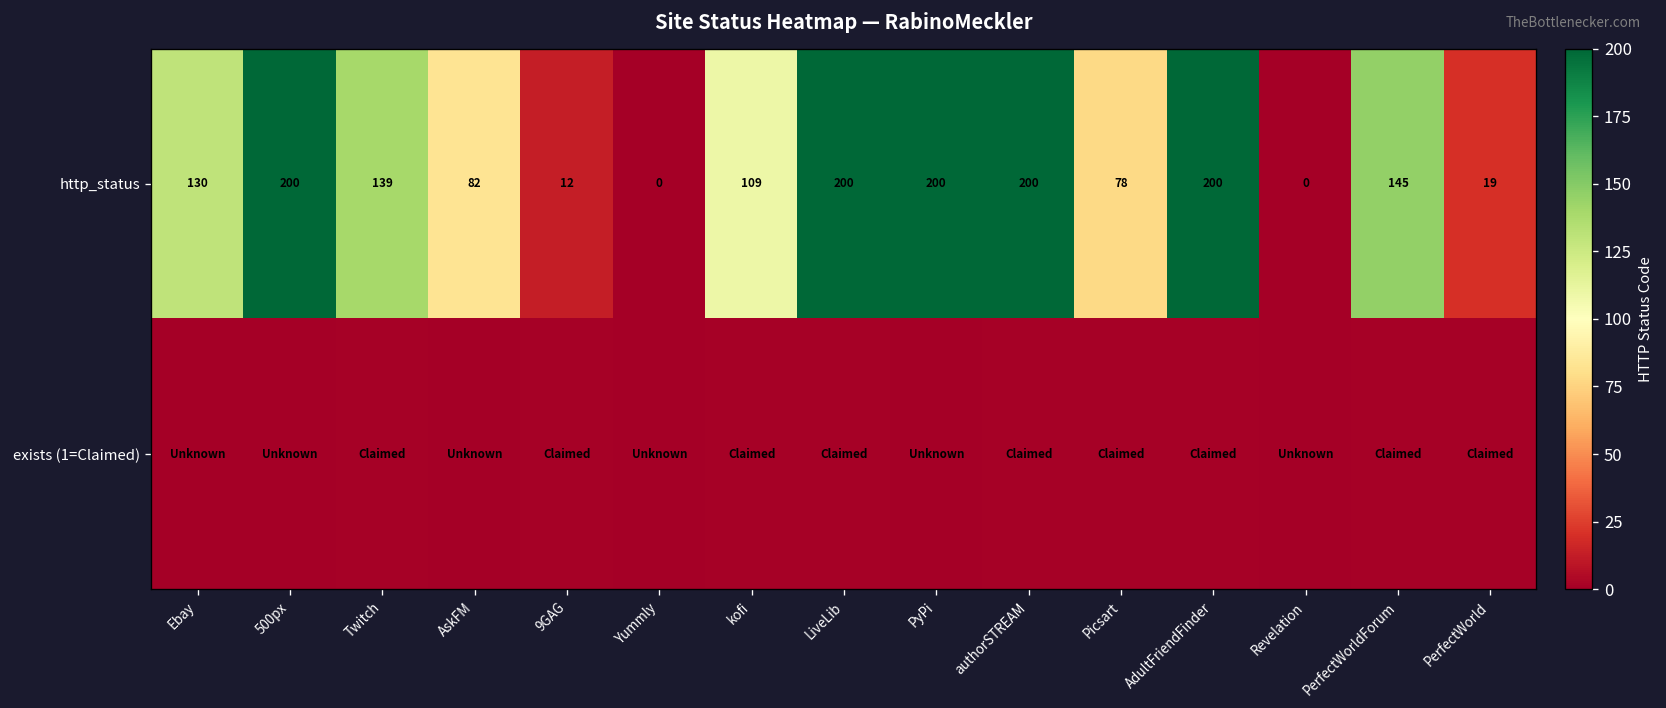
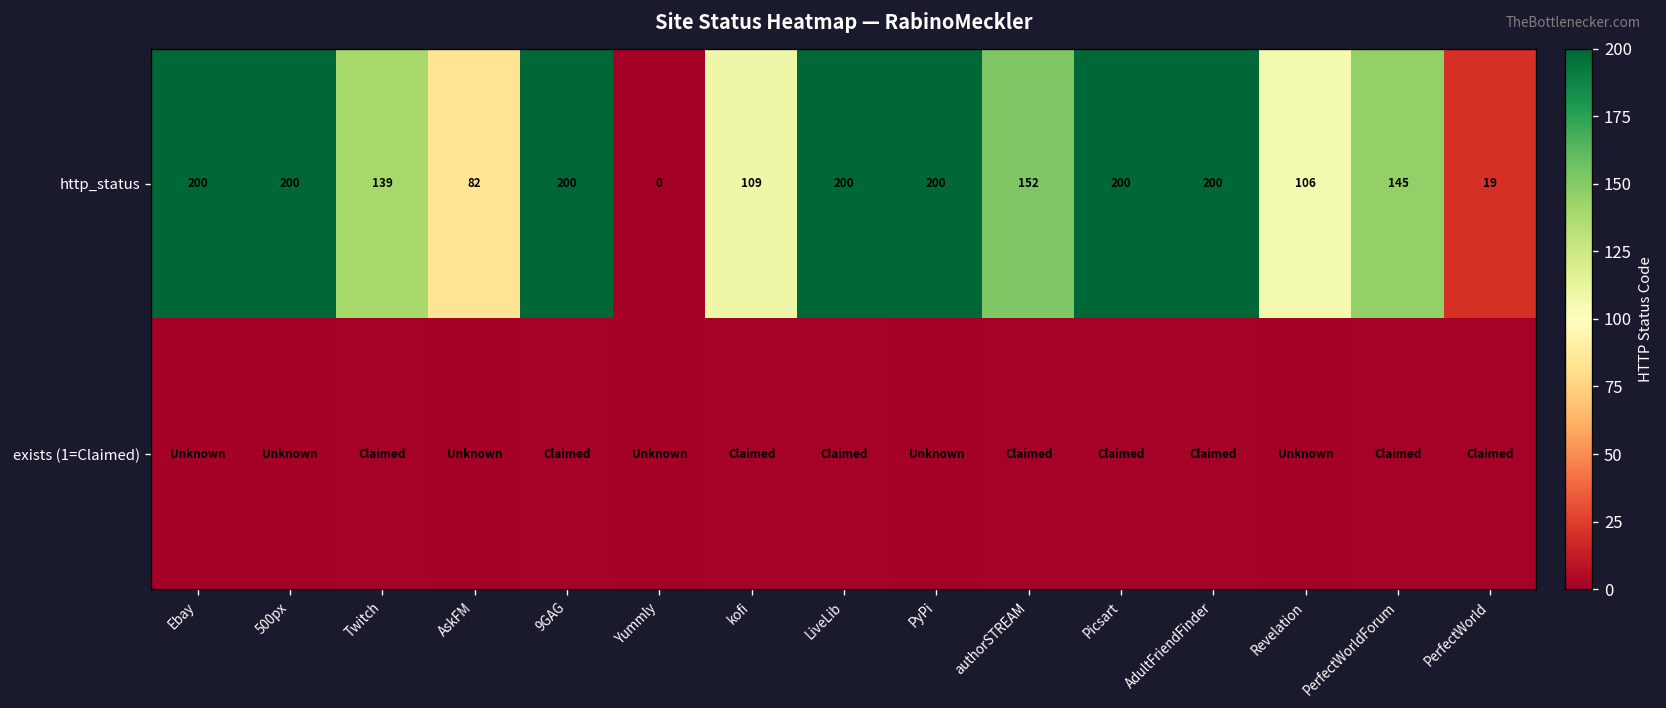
  {
    "http_status": {
-     "Ebay": 130,
+     "Ebay": 200,
      "500px": 200,
      "Twitch": 139,
      "AskFM": 82,
-     "9GAG": 12,
+     "9GAG": 200,
      "Yummly": 0,
      "kofi": 109,
      "LiveLib": 200,
      "PyPi": 200,
-     "authorSTREAM": 200,
-     "Picsart": 78,
+     "authorSTREAM": 152,
+     "Picsart": 200,
      "AdultFriendFinder": 200,
-     "Revelation": 0,
+     "Revelation": 106,
      "PerfectWorldForum": 145,
      "PerfectWorld": 19
    }
  }
